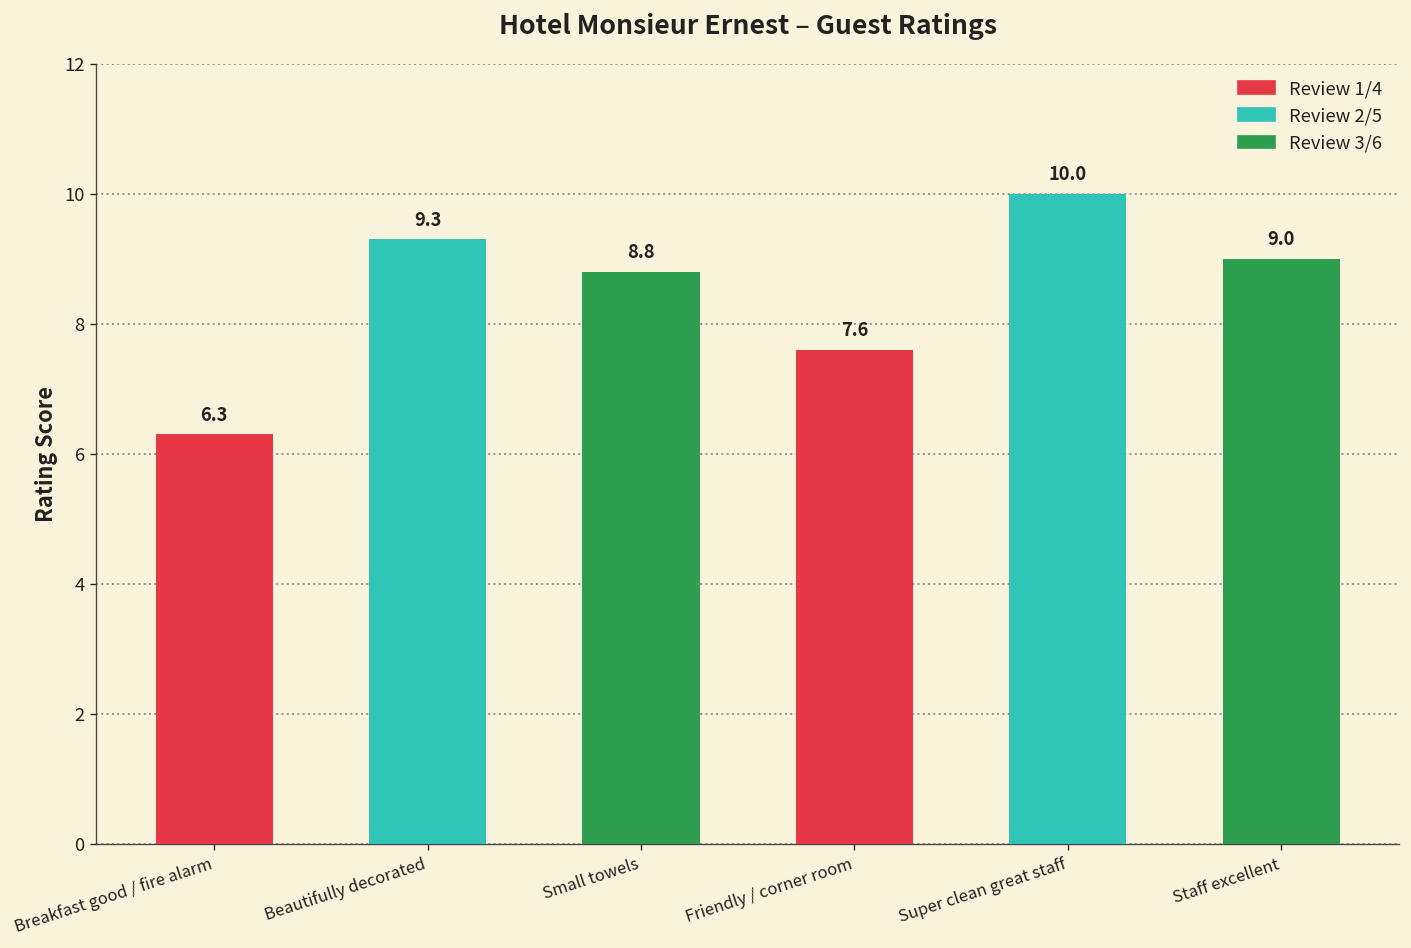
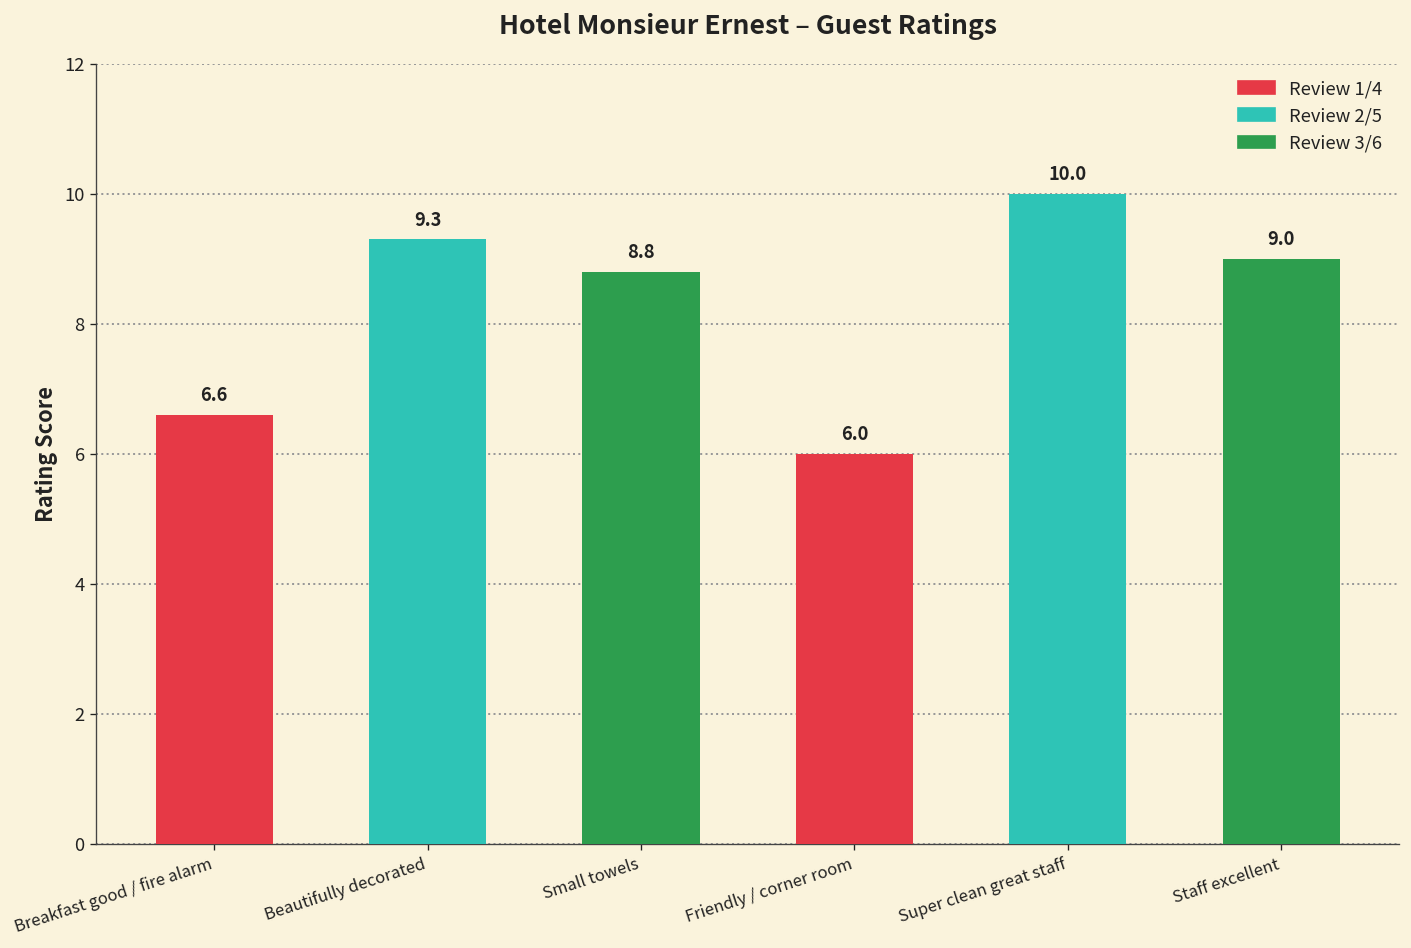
  {
-   "Breakfast good / fire alarm": 6.3,
+   "Breakfast good / fire alarm": 6.6,
    "Beautifully decorated": 9.3,
    "Small towels": 8.8,
-   "Friendly / corner room": 7.6,
+   "Friendly / corner room": 6.0,
    "Super clean great staff": 10.0,
    "Staff excellent": 9.0
  }
